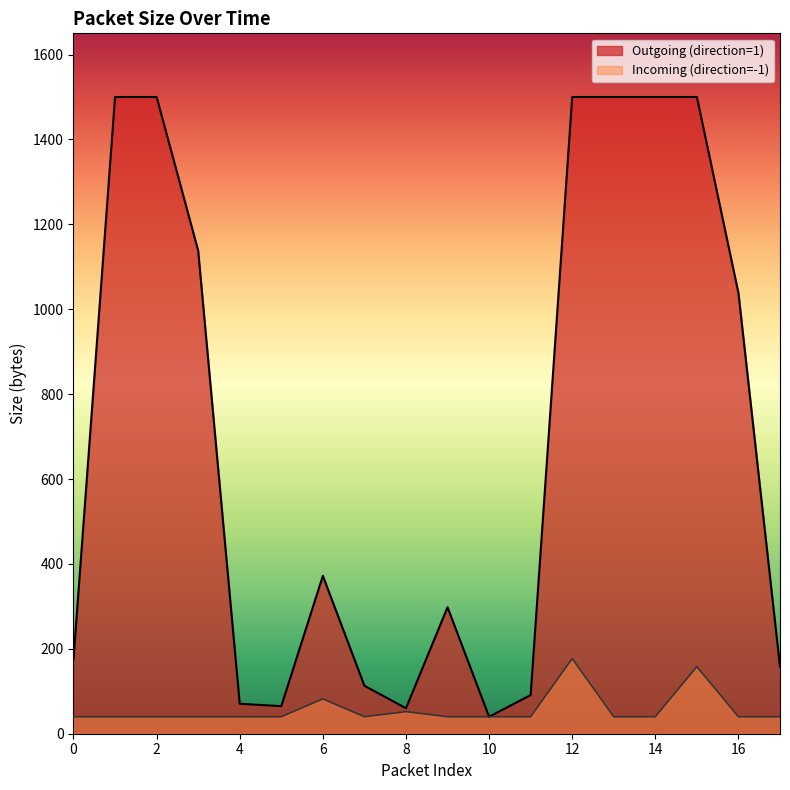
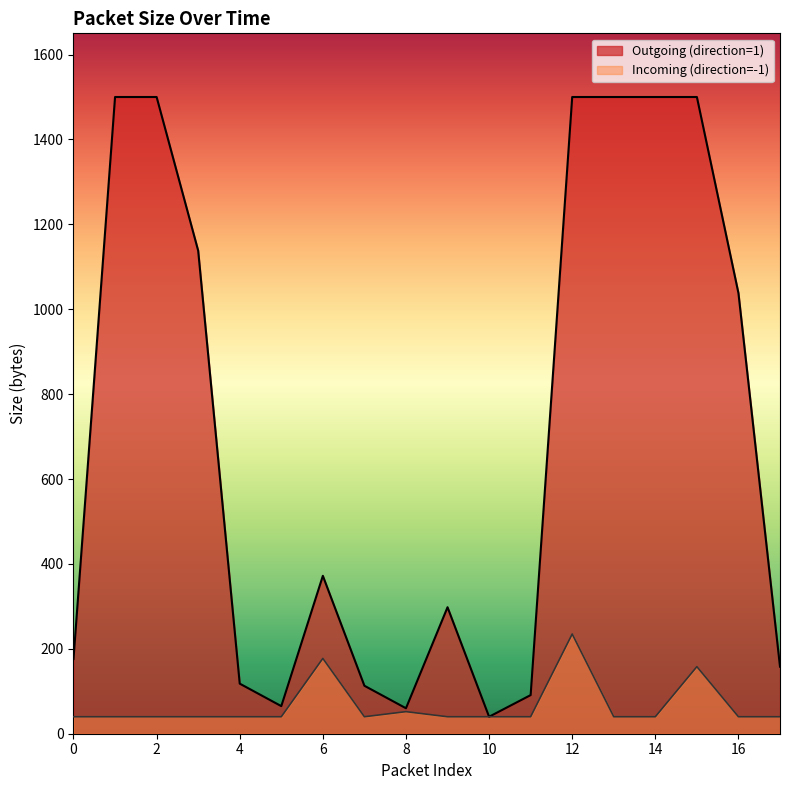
  {
    "Outgoing (direction=1)": {
      "0": 180,
      "2": 1500,
-     "4": 70,
+     "4": 120,
      "6": 370,
      "8": 60,
      "12": 1500,
      "14": 1500,
      "16": 1040
    },
    "Incoming (direction=-1)": {
      "0": 40,
      "2": 40,
      "4": 40,
-     "6": 80,
+     "6": 180,
      "8": 50,
-     "12": 180,
+     "12": 230,
      "14": 40,
      "16": 40
    }
  }
